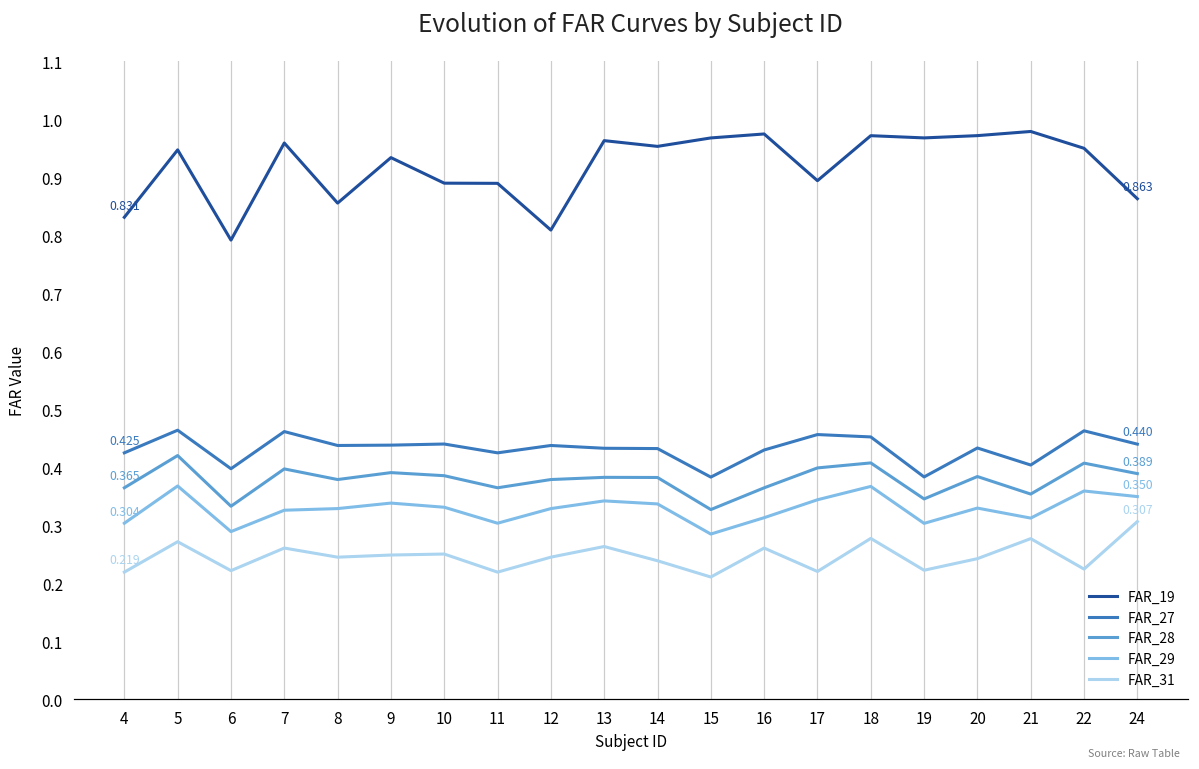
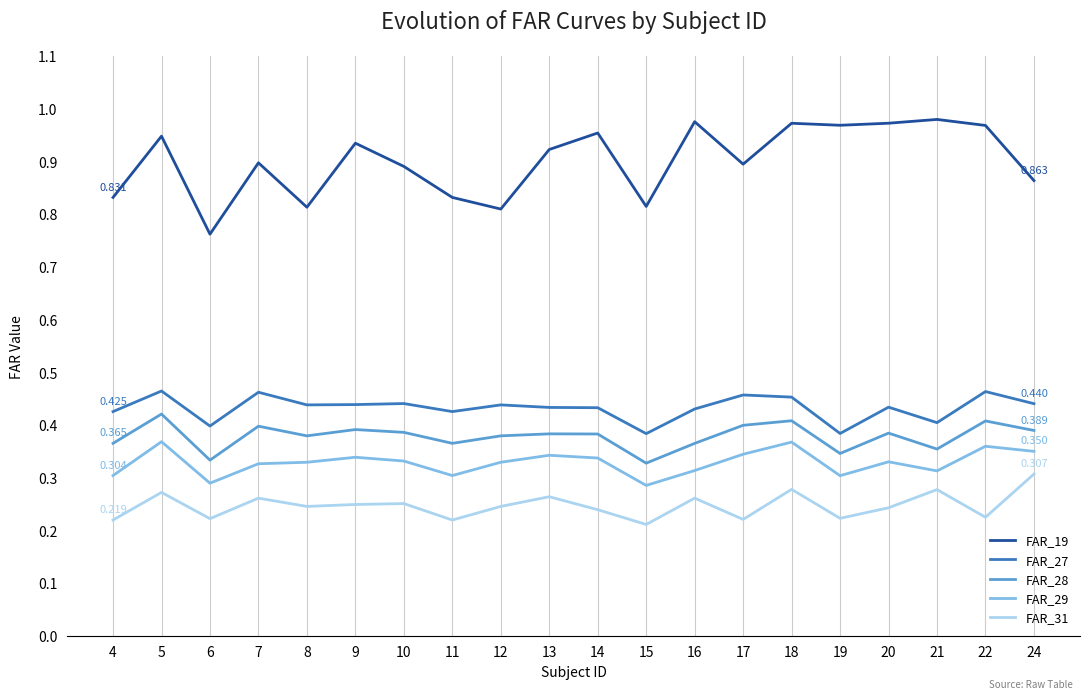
  {
    "FAR_19": {
      "5": 0.95,
-     "6": 0.79,
-     "7": 0.96,
-     "8": 0.86,
+     "6": 0.76,
+     "7": 0.90,
+     "8": 0.81,
      "9": 0.93,
      "10": 0.89,
-     "11": 0.89,
+     "11": 0.83,
      "12": 0.81,
-     "13": 0.96,
+     "13": 0.92,
      "14": 0.95,
-     "15": 0.97,
+     "15": 0.81,
      "16": 0.97,
      "17": 0.89,
      "18": 0.97,
      "19": 0.97,
      "20": 0.97,
      "21": 0.98,
-     "22": 0.95
+     "22": 0.97
    }
  }
